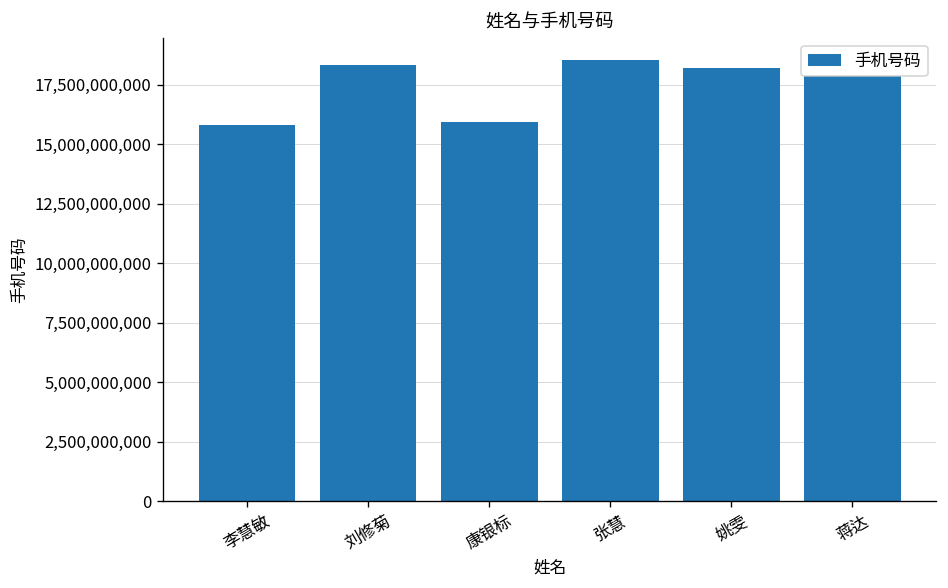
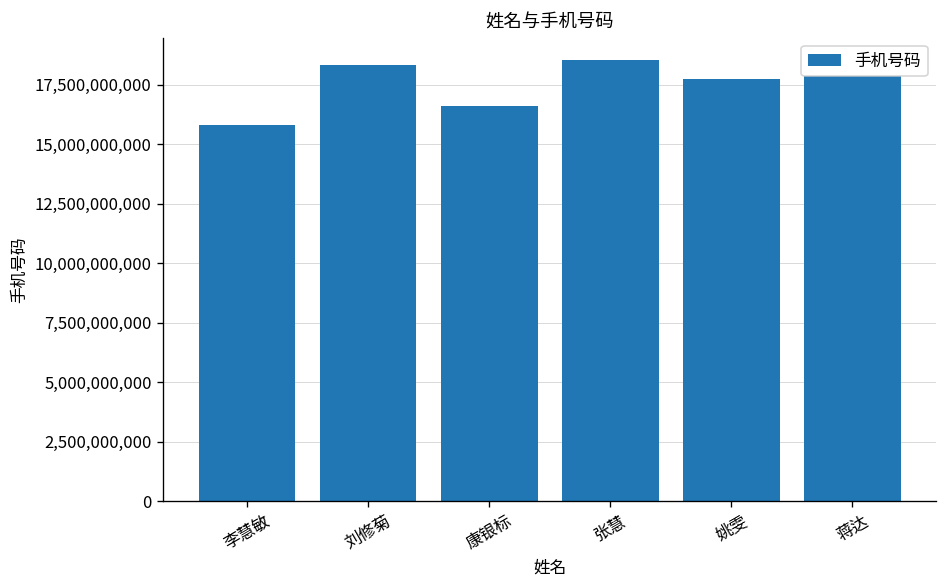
  {
    "李慧敏": "15,800,000,000",
    "刘修菊": "18,300,000,000",
-   "康银标": "15,900,000,000",
+   "康银标": "16,600,000,000",
    "张慧": "18,600,000,000",
-   "姚雯": "18,200,000,000"
+   "姚雯": "17,800,000,000"
  }
